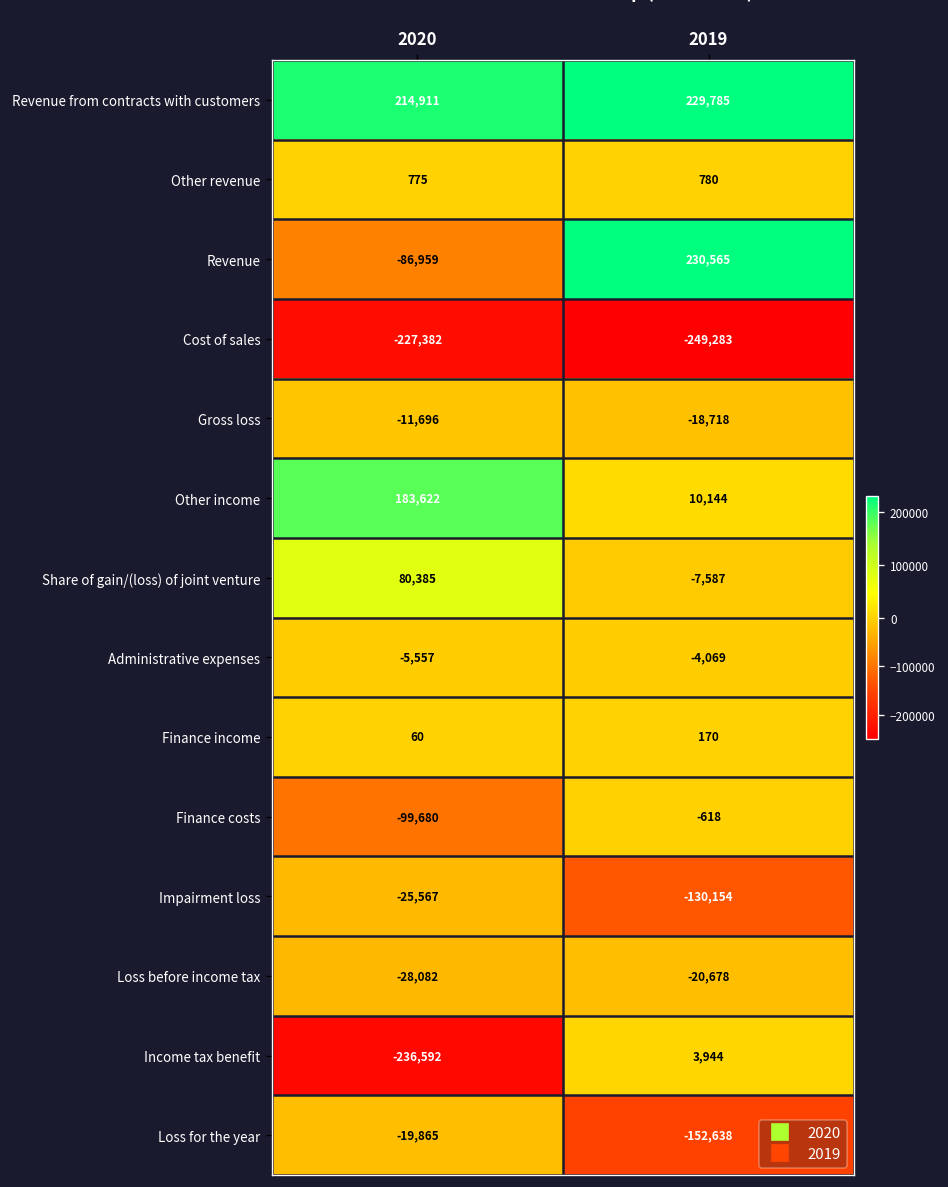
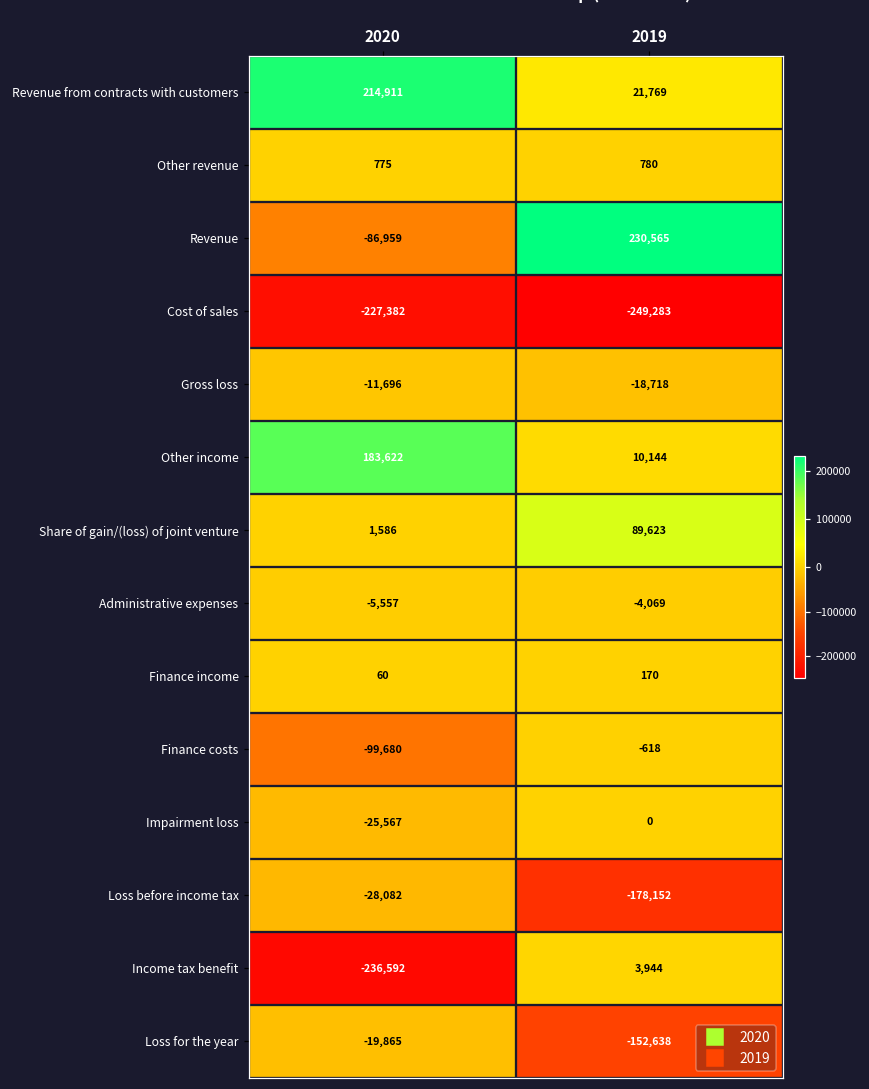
  {
    "Revenue from contracts with customers": {
      "2020": "214,911",
-     "2019": "229,785"
+     "2019": "21,769"
    },
    "Other revenue": {
      "2020": "775",
      "2019": "780"
    },
    "Revenue": {
      "2020": "-86,959",
      "2019": "230,565"
    },
    "Cost of sales": {
      "2020": "-227,382",
      "2019": "-249,283"
    },
    "Gross loss": {
      "2020": "-11,696",
      "2019": "-18,718"
    },
    "Other income": {
      "2020": "183,622",
      "2019": "10,144"
    },
    "Share of gain/(loss) of joint venture": {
-     "2020": "80,385",
-     "2019": "-7,587"
+     "2020": "1,586",
+     "2019": "89,623"
    },
    "Administrative expenses": {
      "2020": "-5,557",
      "2019": "-4,069"
    },
    "Finance income": {
      "2020": "60",
      "2019": "170"
    },
    "Finance costs": {
      "2020": "-99,680",
      "2019": "-618"
    },
    "Impairment loss": {
      "2020": "-25,567",
-     "2019": "-130,154"
+     "2019": "0"
    },
    "Loss before income tax": {
      "2020": "-28,082",
-     "2019": "-20,678"
+     "2019": "-178,152"
    },
    "Income tax benefit": {
      "2020": "-236,592",
      "2019": "3,944"
    },
    "Loss for the year": {
      "2020": "-19,865",
      "2019": "-152,638"
    }
  }
